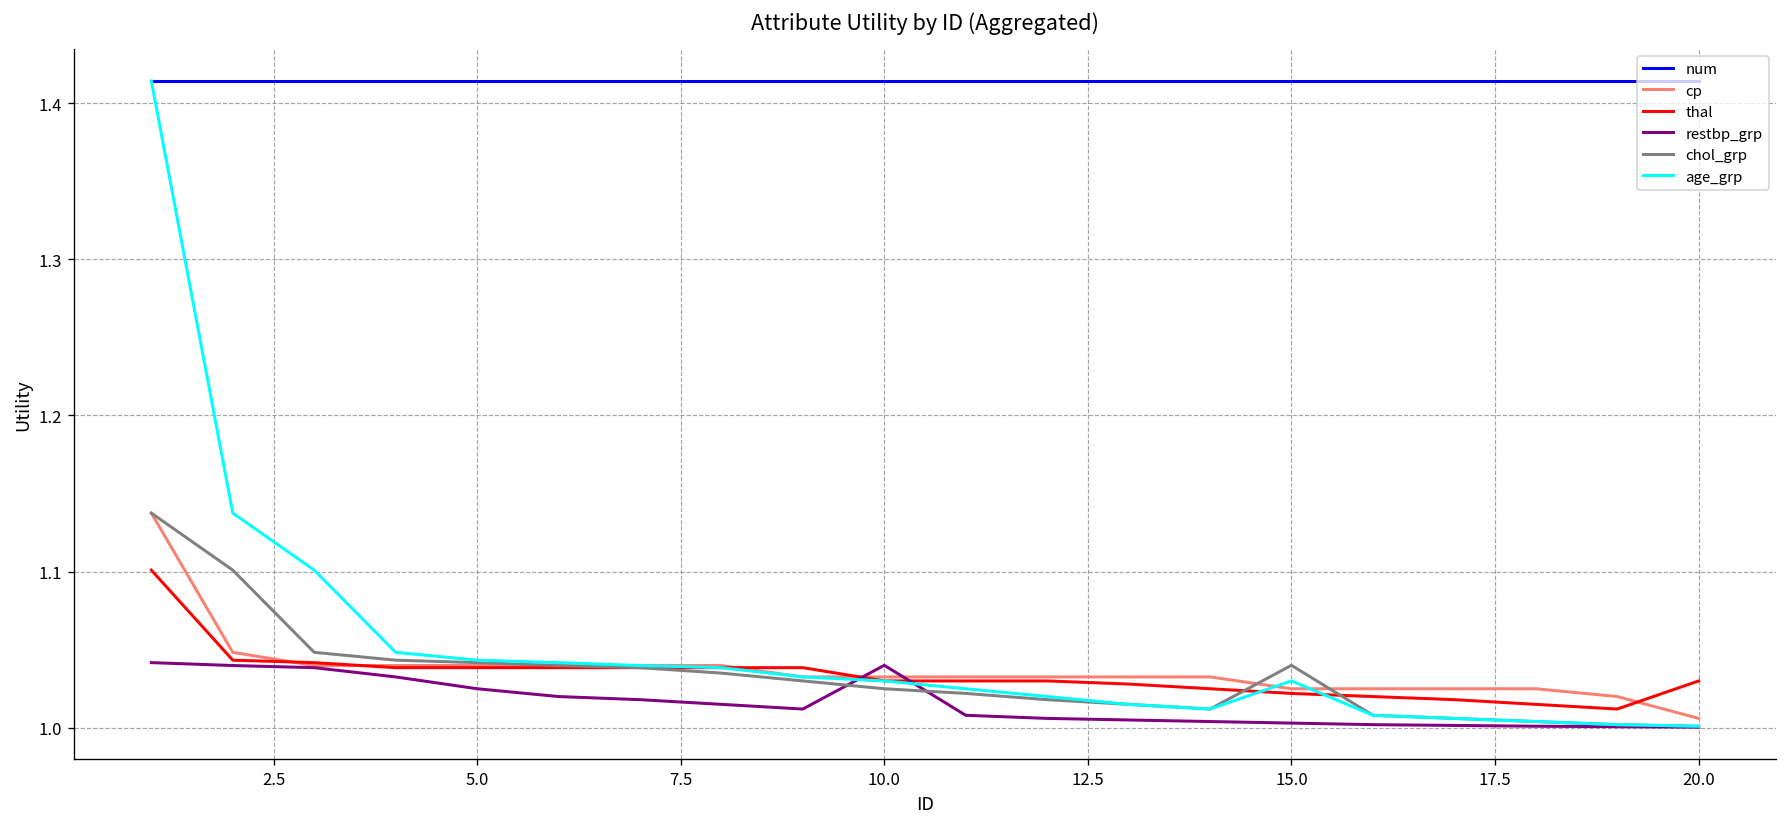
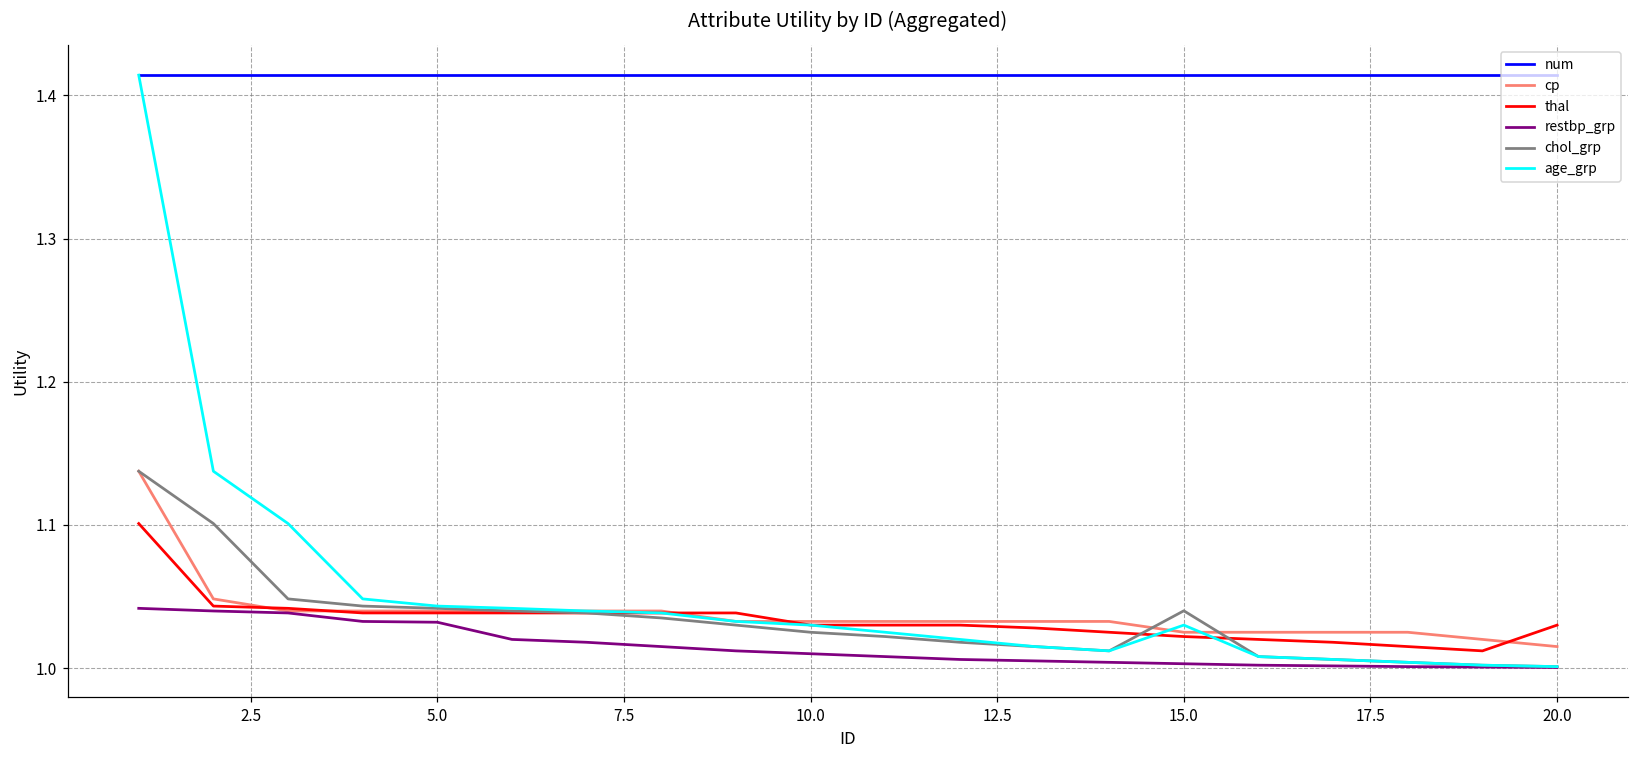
  {
    "num": {
      "5.0": 1.414,
      "10.0": 1.414,
      "15.0": 1.414
    },
    "cp": {
      "10.0": 1.033,
      "15.0": 1.025,
-     "20.0": 1.006
+     "20.0": 1.015
    },
    "thal": {
      "15.0": 1.022,
      "20.0": 1.030
    },
    "restbp_grp": {
-     "5.0": 1.025,
-     "10.0": 1.04,
+     "5.0": 1.032,
+     "10.0": 1.01,
      "15.0": 1.003
    },
    "chol_grp": {
      "10.0": 1.025,
      "15.0": 1.040
    },
    "age_grp": {
      "15.0": 1.030
    }
  }
